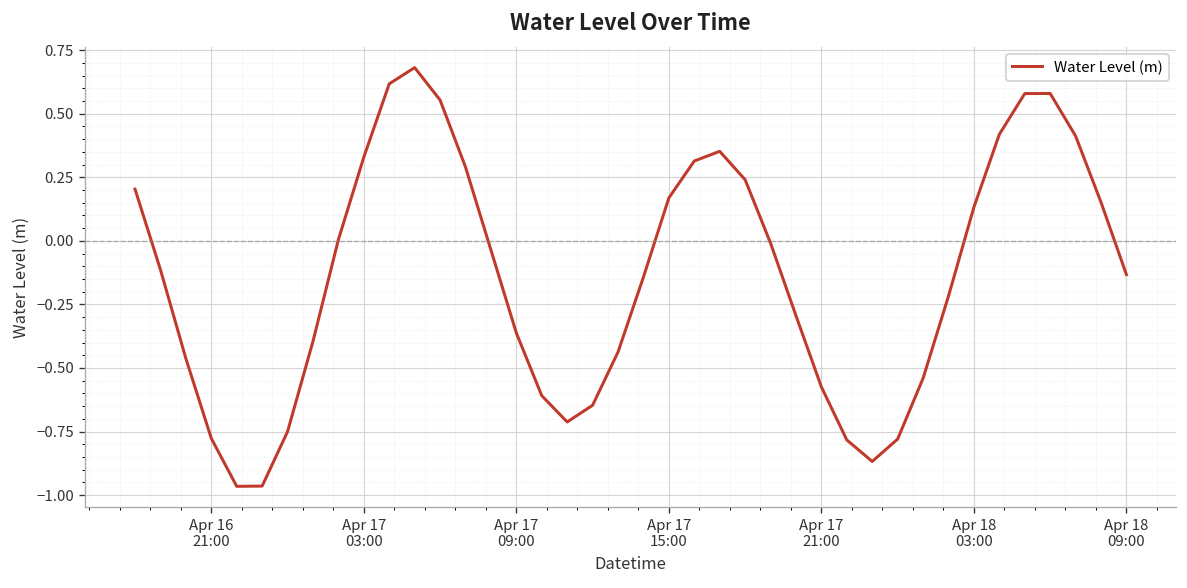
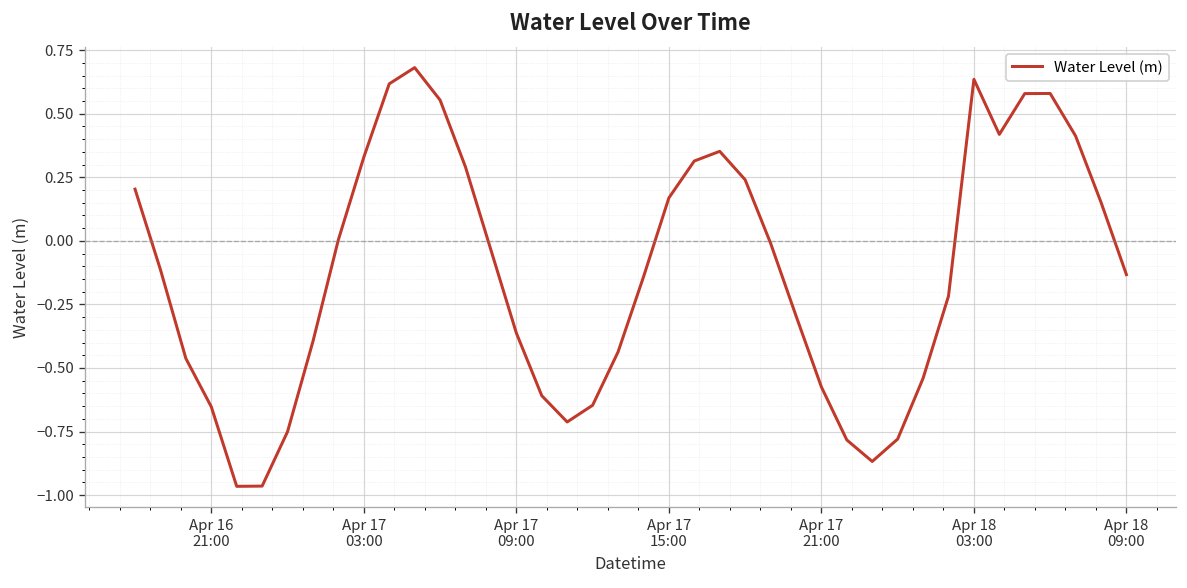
  {
-   "Apr 16 21:00": -0.78,
+   "Apr 16 21:00": -0.65,
    "Apr 17 03:00": 0.33,
    "Apr 17 09:00": -0.36,
    "Apr 17 15:00": 0.17,
    "Apr 17 21:00": -0.57,
-   "Apr 18 03:00": 0.13,
+   "Apr 18 03:00": 0.64,
    "Apr 18 09:00": -0.13
  }
